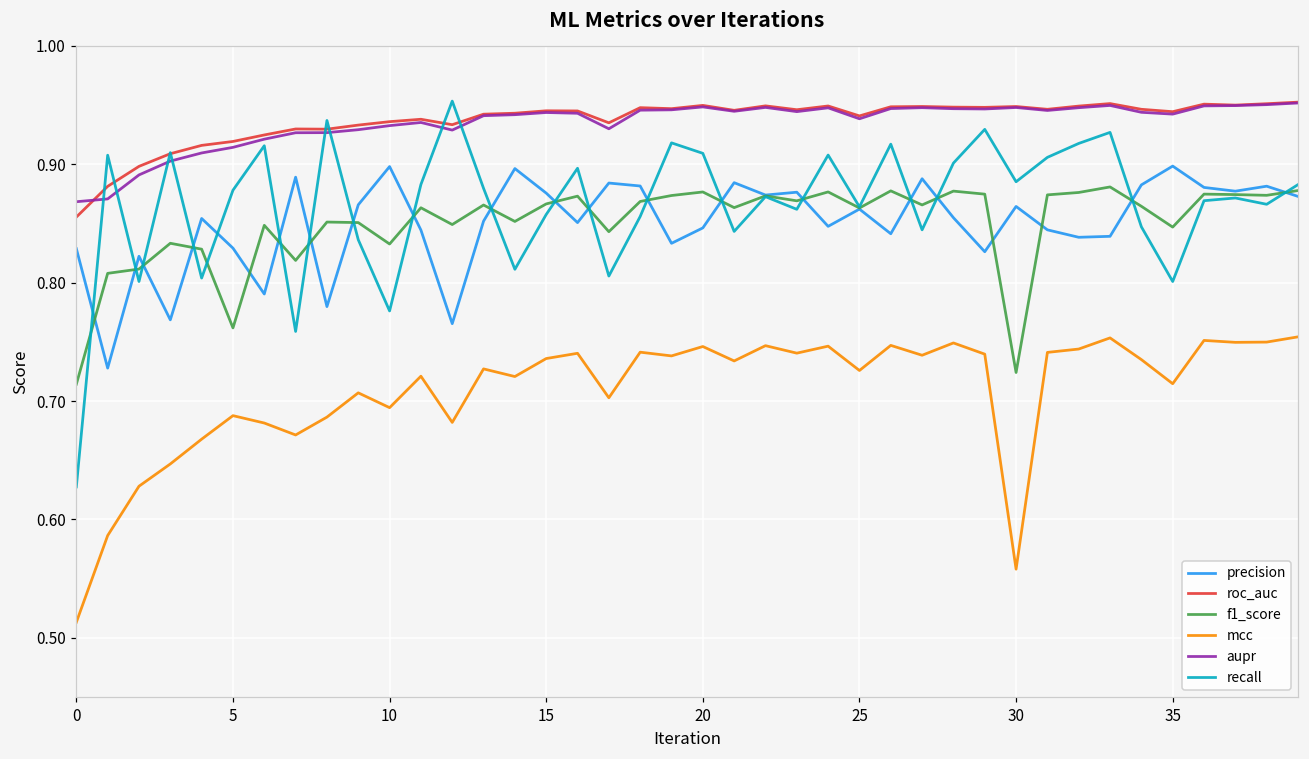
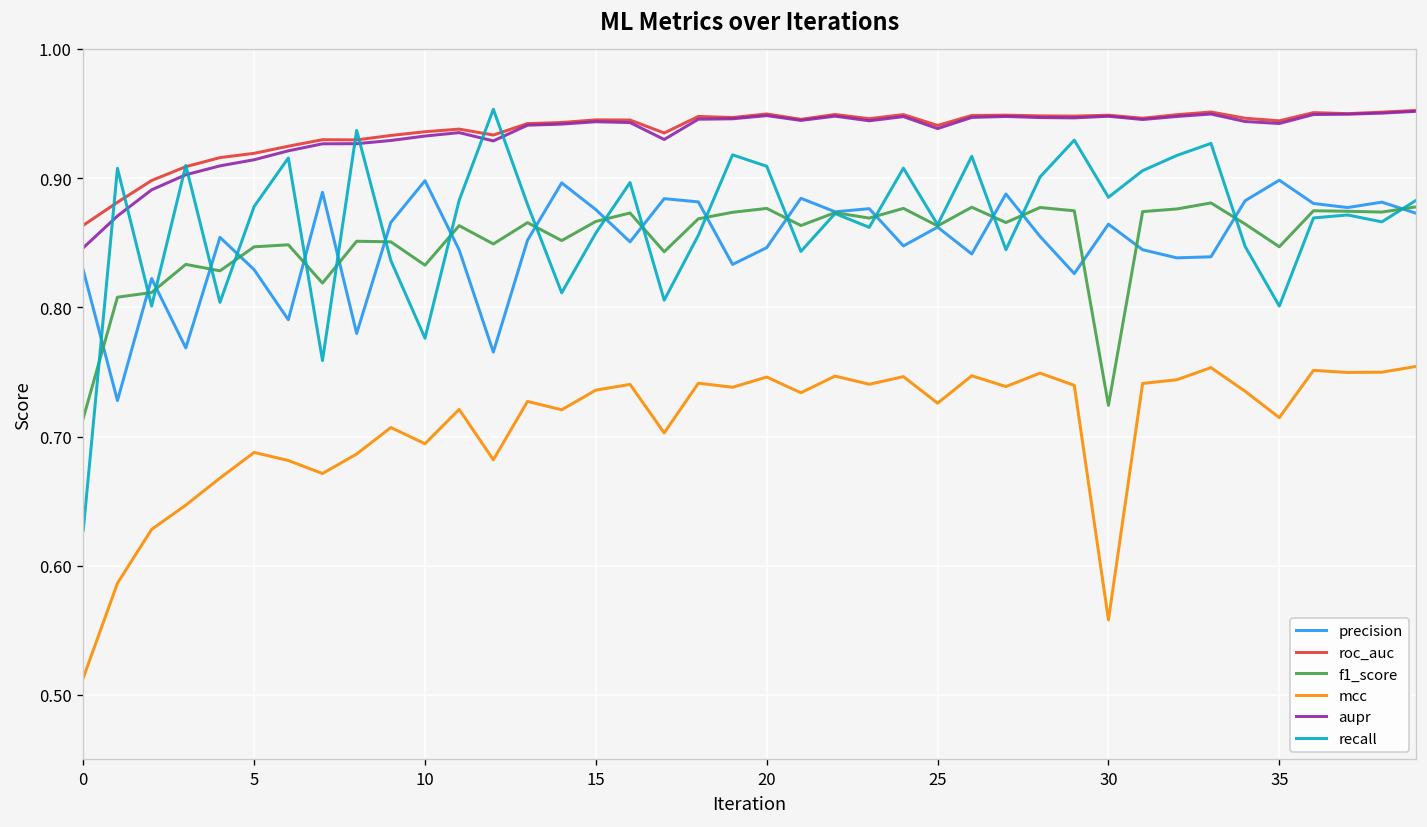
  {
    "precision": {
      "0": 0.829,
      "5": 0.829,
      "10": 0.898,
      "15": 0.876,
      "20": 0.846,
      "30": 0.864,
      "35": 0.898
    },
    "roc_auc": {
-     "0": 0.855,
+     "0": 0.864,
      "5": 0.919,
      "10": 0.936,
      "25": 0.941
    },
    "f1_score": {
      "0": 0.714,
-     "5": 0.762,
+     "5": 0.847,
      "10": 0.833,
      "15": 0.867,
      "20": 0.877,
      "30": 0.724,
      "35": 0.847
    },
    "mcc": {
      "0": 0.513,
      "5": 0.688,
      "10": 0.694,
      "15": 0.736,
      "20": 0.746,
      "25": 0.726,
      "30": 0.558,
      "35": 0.715
    },
    "aupr": {
-     "0": 0.868,
+     "0": 0.846,
      "5": 0.914,
      "10": 0.933,
      "25": 0.938
    },
    "recall": {
      "0": 0.628,
      "5": 0.878,
      "10": 0.776,
      "15": 0.858,
      "20": 0.909,
      "30": 0.885,
      "35": 0.801
    }
  }
